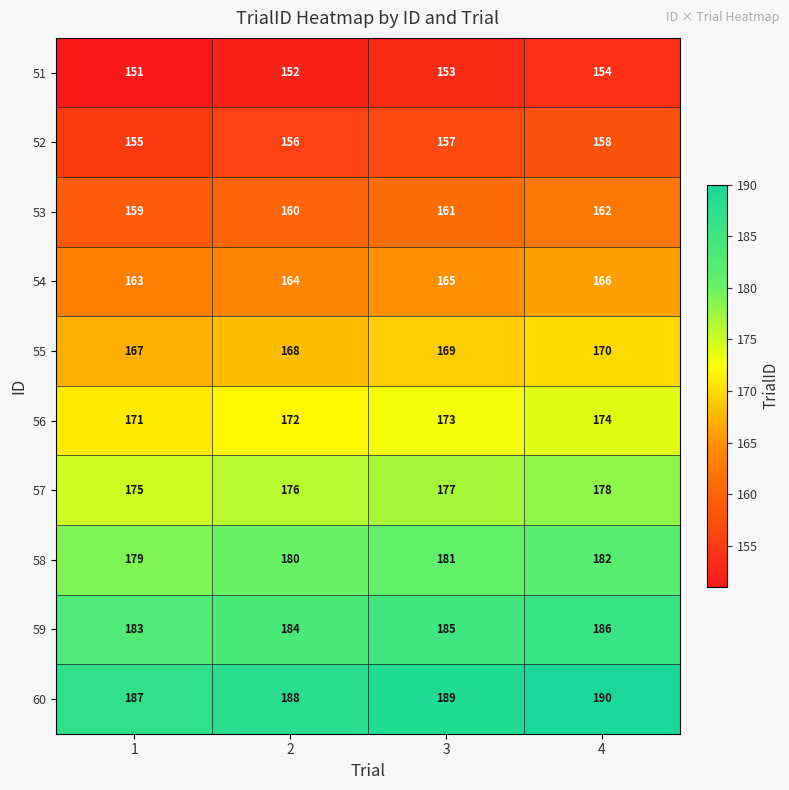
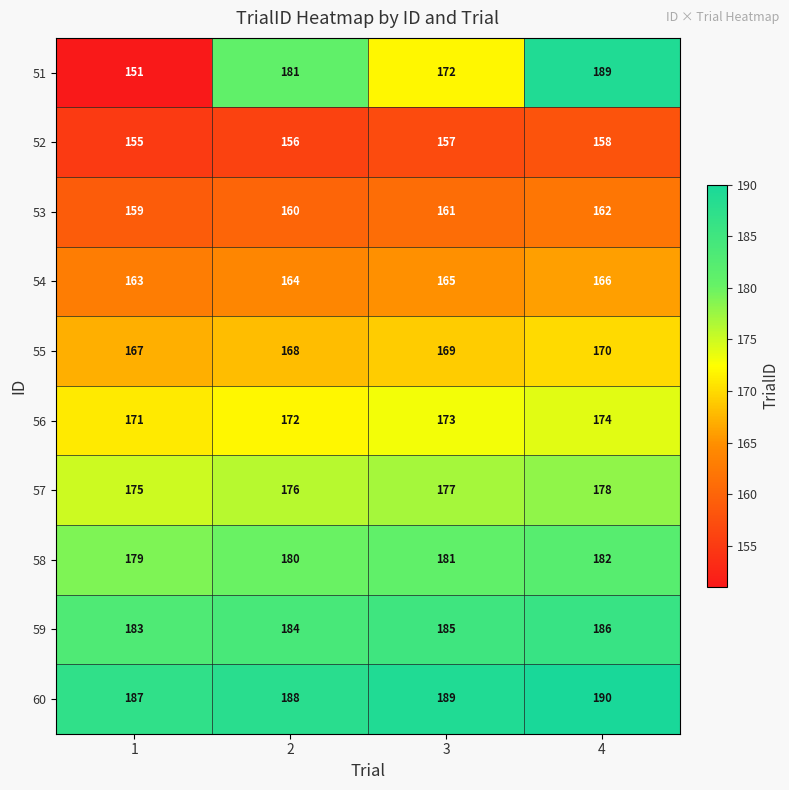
  {
    "51": {
      "1": 151,
-     "2": 152,
-     "3": 153,
-     "4": 154
+     "2": 181,
+     "3": 172,
+     "4": 189
    },
    "52": {
      "1": 155,
      "2": 156,
      "3": 157,
      "4": 158
    },
    "53": {
      "1": 159,
      "2": 160,
      "3": 161,
      "4": 162
    },
    "54": {
      "1": 163,
      "2": 164,
      "3": 165,
      "4": 166
    },
    "55": {
      "1": 167,
      "2": 168,
      "3": 169,
      "4": 170
    },
    "56": {
      "1": 171,
      "2": 172,
      "3": 173,
      "4": 174
    },
    "57": {
      "1": 175,
      "2": 176,
      "3": 177,
      "4": 178
    },
    "58": {
      "1": 179,
      "2": 180,
      "3": 181,
      "4": 182
    },
    "59": {
      "1": 183,
      "2": 184,
      "3": 185,
      "4": 186
    },
    "60": {
      "1": 187,
      "2": 188,
      "3": 189,
      "4": 190
    }
  }
